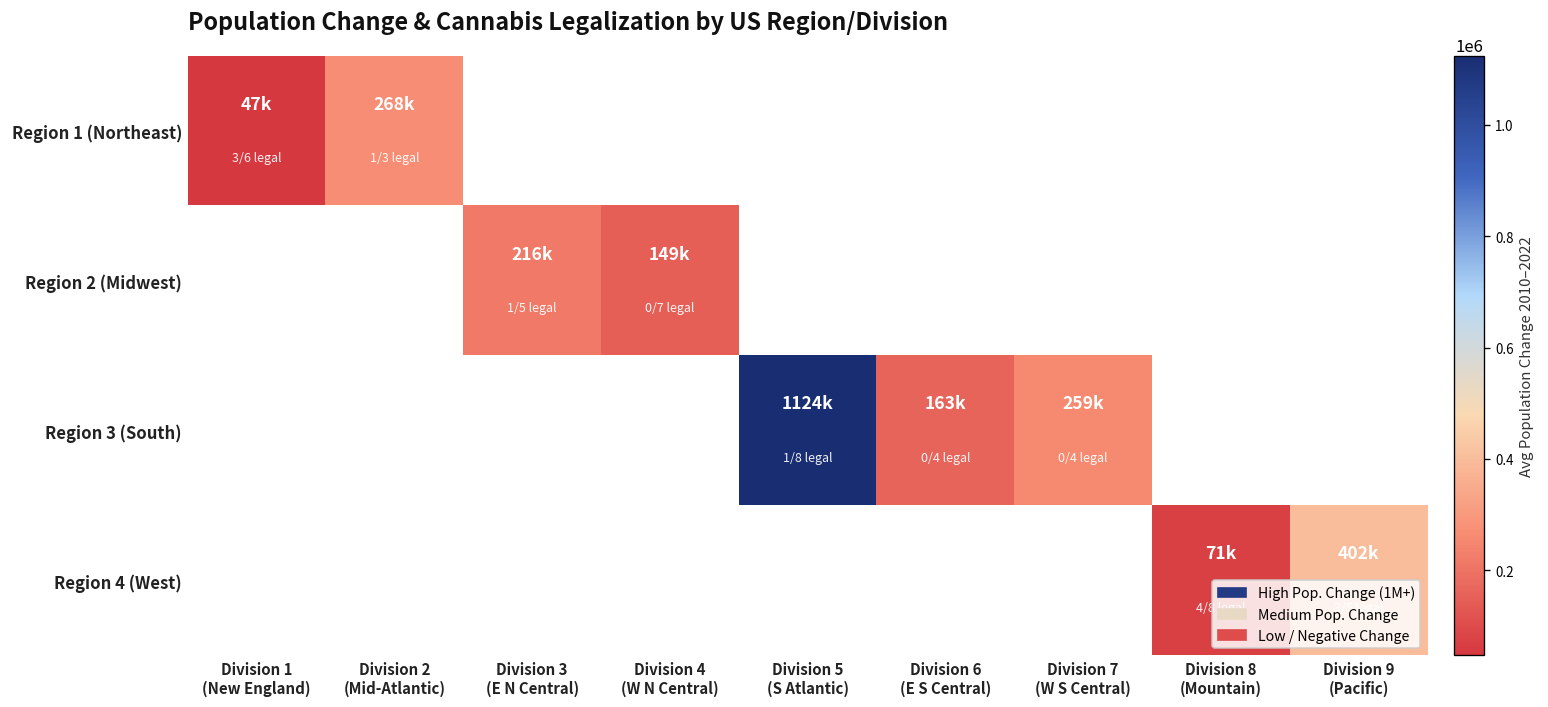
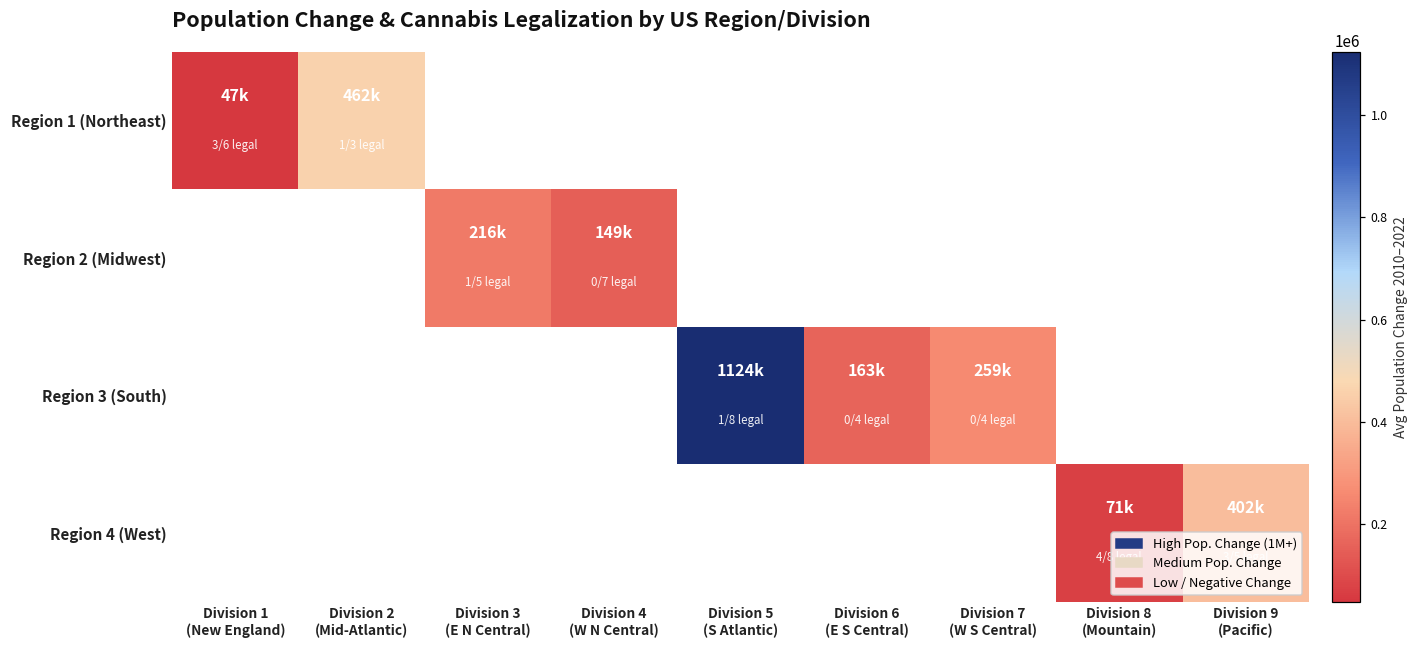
  {
    "Region 1 (Northeast)": {
-     "Division 2 (Mid-Atlantic)": "268k"
+     "Division 2 (Mid-Atlantic)": "462k"
    }
  }
